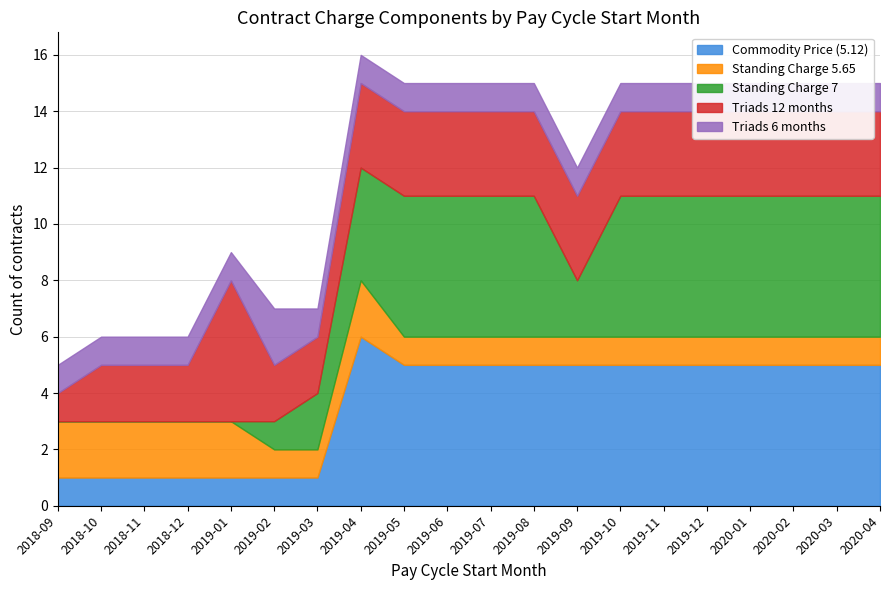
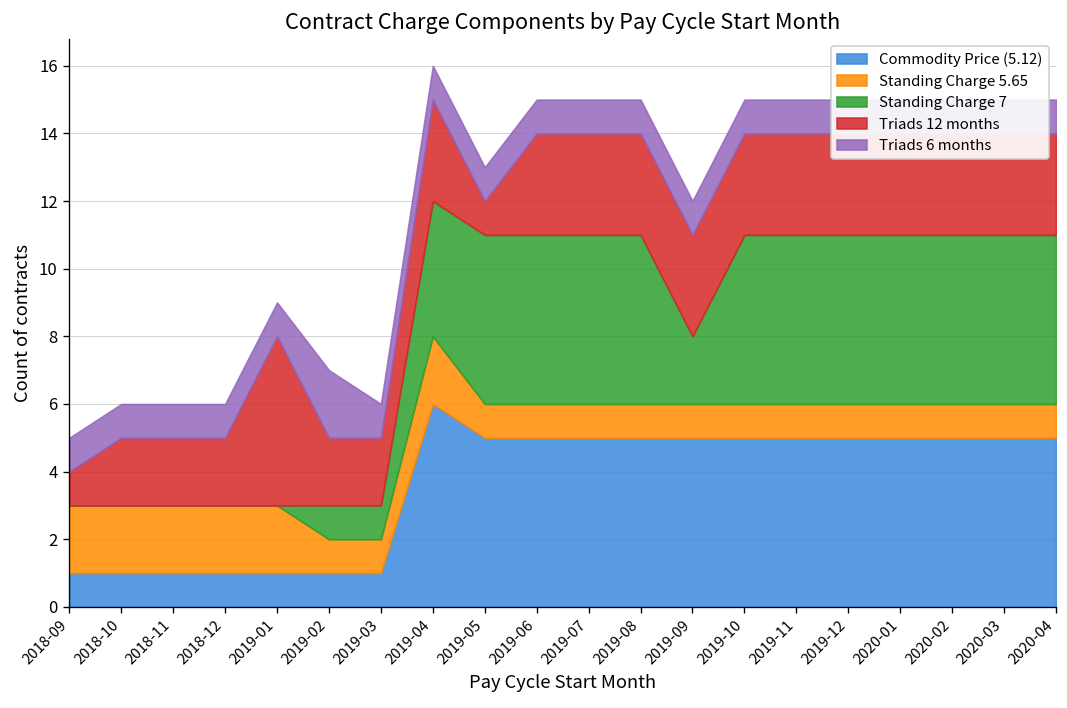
  {
    "Commodity Price (5.12)": {
      "2018-09": 1,
      "2018-10": 1,
      "2018-11": 1,
      "2018-12": 1,
      "2019-01": 1,
      "2019-02": 1,
      "2019-03": 1,
      "2019-04": 6,
      "2019-05": 5,
      "2019-06": 5,
      "2019-07": 5,
      "2019-08": 5,
      "2019-09": 5,
      "2019-10": 5,
      "2019-11": 5,
      "2019-12": 5,
      "2020-01": 5,
      "2020-02": 5,
      "2020-03": 5,
      "2020-04": 5
    },
    "Standing Charge 5.65": {
      "2019-02": 1,
      "2019-03": 1,
      "2019-04": 2,
      "2019-05": 1,
      "2019-06": 1,
      "2019-07": 1,
      "2019-08": 1,
      "2019-09": 1,
      "2019-10": 1,
      "2019-11": 1,
      "2019-12": 1,
      "2020-01": 1,
      "2020-02": 1,
      "2020-03": 1,
      "2020-04": 1
    },
    "Standing Charge 7": {
      "2019-02": 1,
-     "2019-03": 2,
+     "2019-03": 1,
      "2019-04": 4,
      "2019-05": 5,
      "2019-06": 5,
      "2019-07": 5,
      "2019-08": 5,
      "2019-09": 2,
      "2019-10": 5,
      "2019-11": 5,
      "2019-12": 5,
      "2020-01": 5,
      "2020-02": 5,
      "2020-03": 5,
      "2020-04": 5
    },
    "Triads 12 months": {
      "2018-09": 1,
      "2018-10": 2,
      "2018-11": 2,
      "2018-12": 2,
      "2019-01": 5,
      "2019-02": 2,
      "2019-03": 2,
      "2019-04": 3,
-     "2019-05": 3,
+     "2019-05": 1,
      "2019-06": 3,
      "2019-07": 3,
      "2019-08": 3,
      "2019-09": 3,
      "2019-10": 3,
      "2019-11": 3,
      "2020-04": 3
    },
    "Triads 6 months": {
      "2018-09": 1,
      "2018-10": 1,
      "2018-11": 1,
      "2018-12": 1,
      "2019-01": 1,
      "2019-02": 2,
      "2019-03": 1,
      "2019-04": 1,
      "2019-05": 1,
      "2019-06": 1,
      "2019-07": 1,
      "2019-08": 1,
      "2019-09": 1,
      "2019-10": 1,
      "2019-11": 1,
      "2020-04": 1
    }
  }
